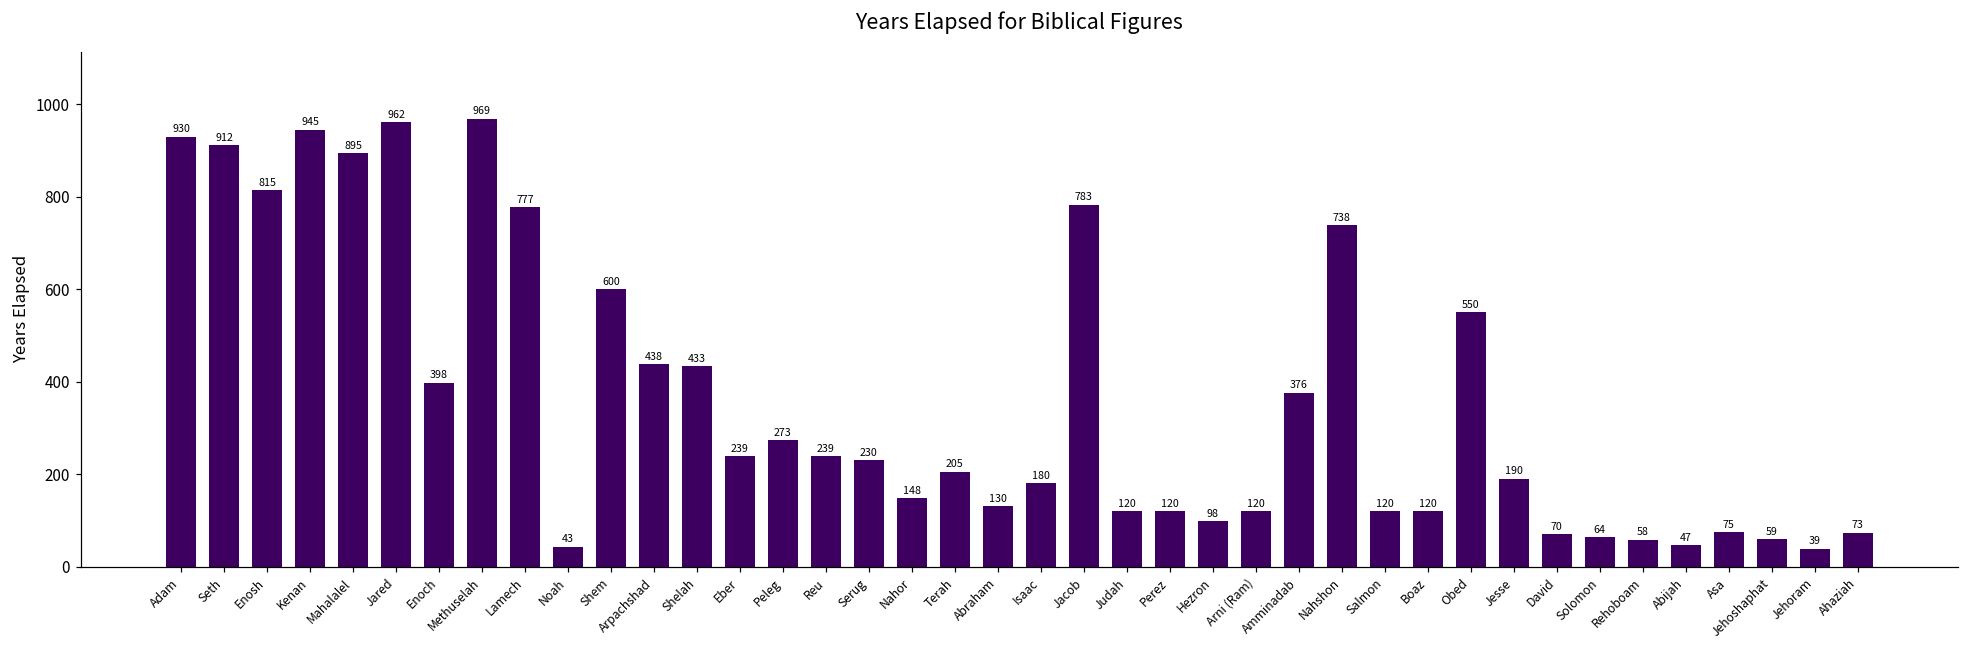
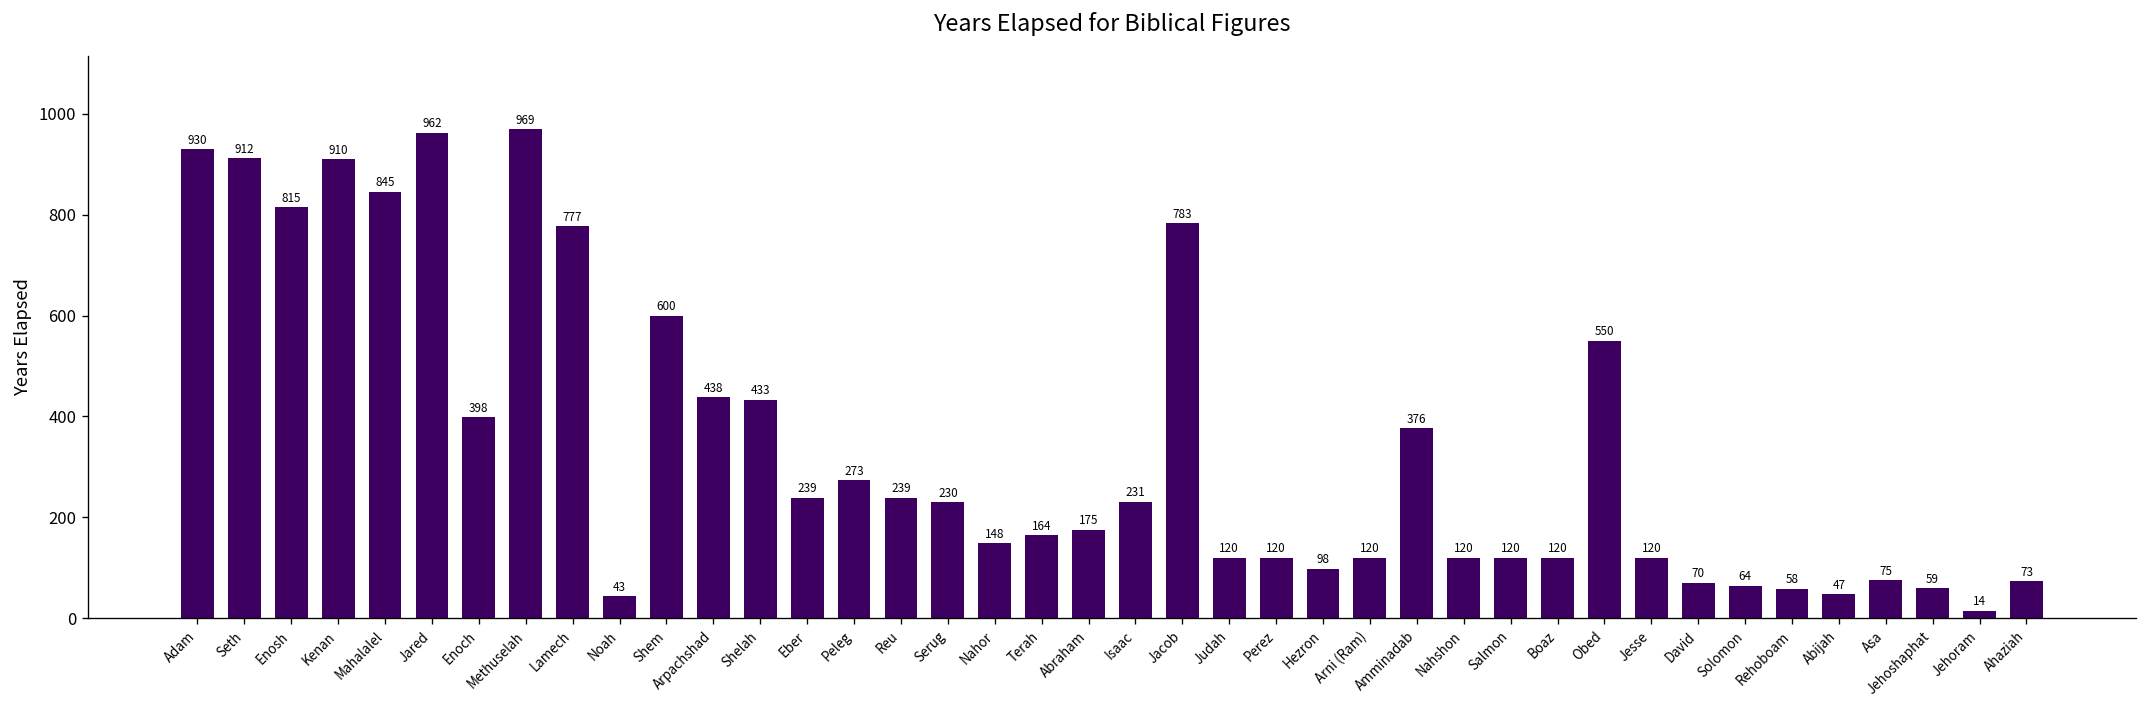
  {
    "Adam": 930,
    "Seth": 912,
    "Enosh": 815,
-   "Kenan": 945,
-   "Mahalalel": 895,
+   "Kenan": 910,
+   "Mahalalel": 845,
    "Jared": 962,
    "Enoch": 398,
    "Methuselah": 969,
    "Lamech": 777,
    "Noah": 43,
    "Shem": 600,
    "Arpachshad": 438,
    "Shelah": 433,
    "Eber": 239,
    "Peleg": 273,
    "Reu": 239,
    "Serug": 230,
    "Nahor": 148,
-   "Terah": 205,
-   "Abraham": 130,
-   "Isaac": 180,
+   "Terah": 164,
+   "Abraham": 175,
+   "Isaac": 231,
    "Jacob": 783,
    "Judah": 120,
    "Perez": 120,
    "Hezron": 98,
    "Arni (Ram)": 120,
    "Amminadab": 376,
-   "Nahshon": 738,
+   "Nahshon": 120,
    "Salmon": 120,
    "Boaz": 120,
    "Obed": 550,
-   "Jesse": 190,
+   "Jesse": 120,
    "David": 70,
    "Solomon": 64,
    "Rehoboam": 58,
    "Abijah": 47,
    "Asa": 75,
    "Jehoshaphat": 59,
-   "Jehoram": 39,
+   "Jehoram": 14,
    "Ahaziah": 73
  }
